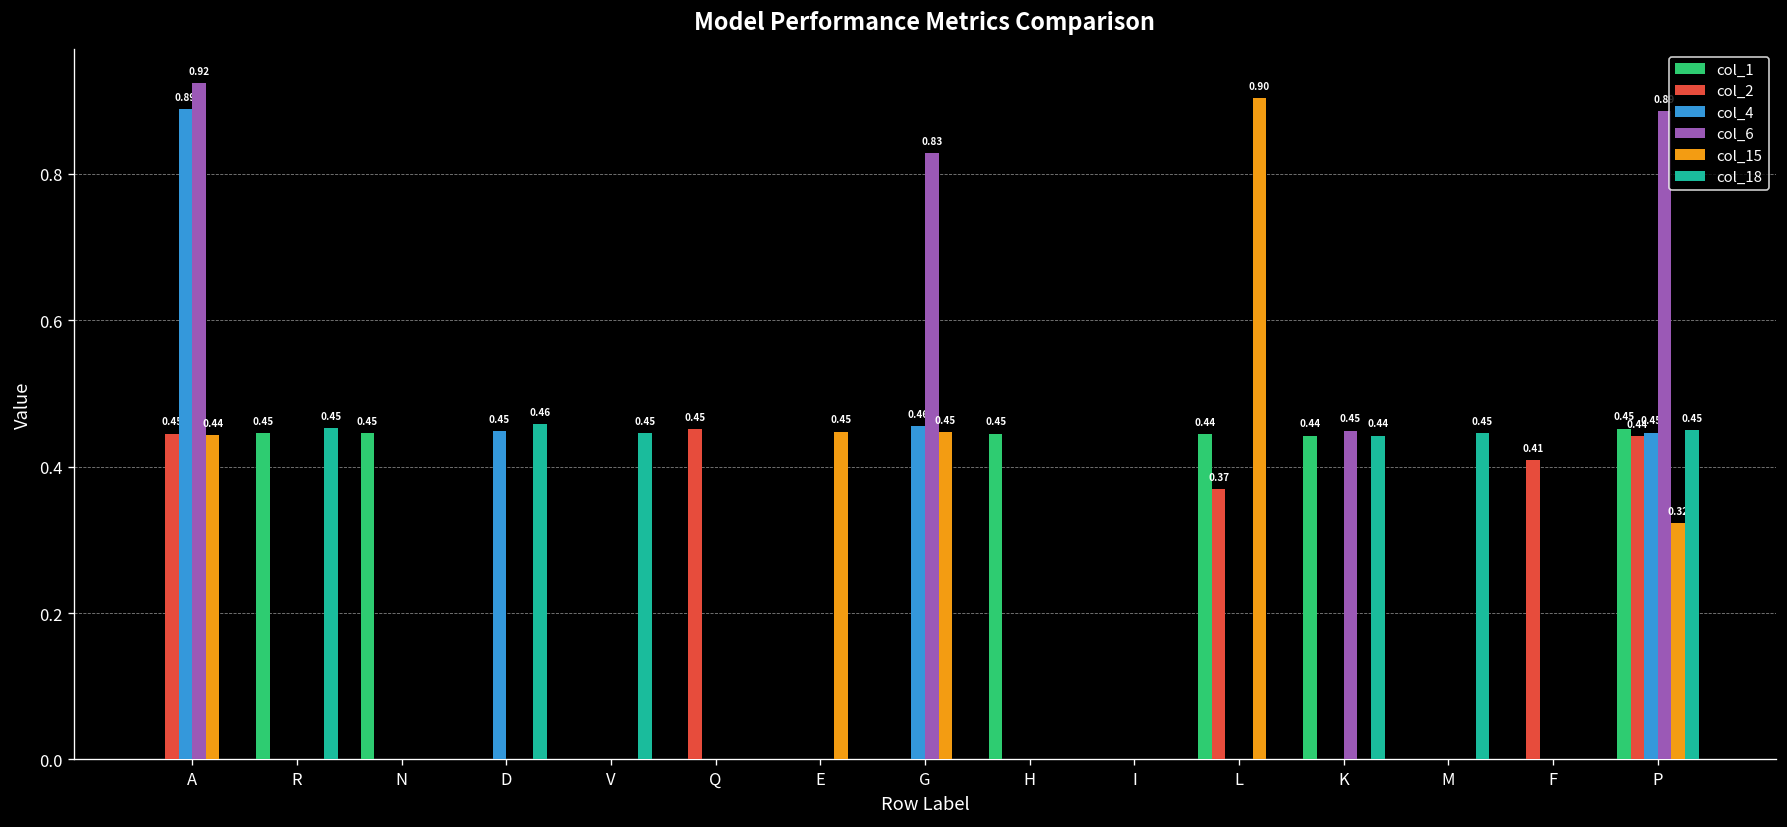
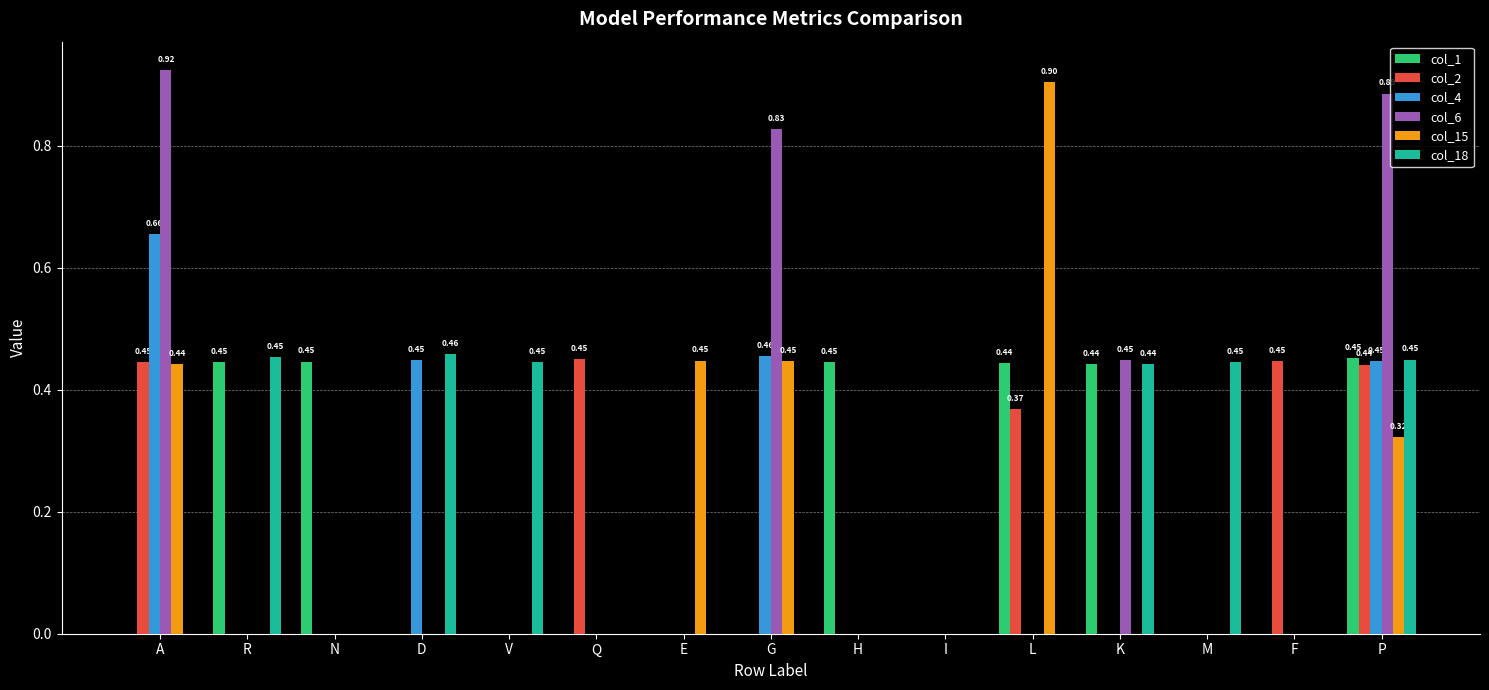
  {
    "col_2": {
      "A": 0.45,
      "Q": 0.45,
      "L": 0.37,
-     "F": 0.41
+     "F": 0.45
    },
    "col_4": {
-     "A": 0.89,
+     "A": 0.66,
      "D": 0.45,
      "G": 0.46
    },
    "col_6": {
      "A": 0.92,
      "G": 0.83,
      "K": 0.45
    },
    "col_15": {
      "A": 0.44,
      "E": 0.45,
      "G": 0.45,
      "L": 0.90,
      "P": 0.32
    }
  }
